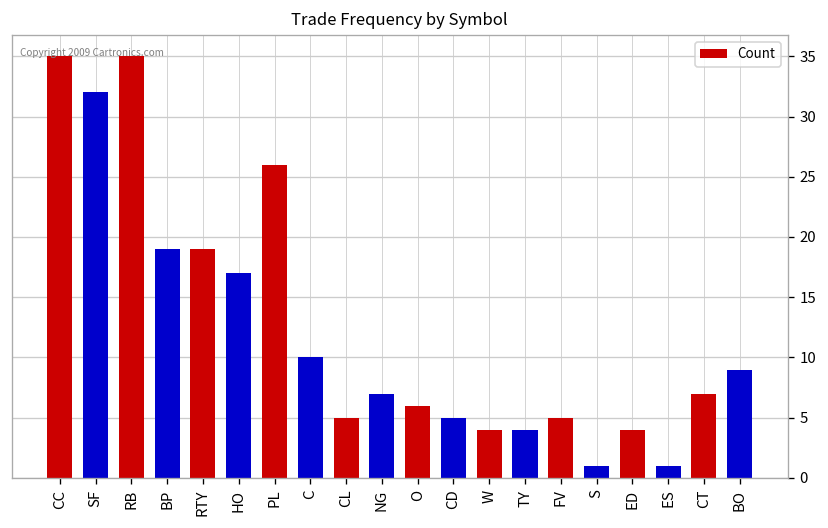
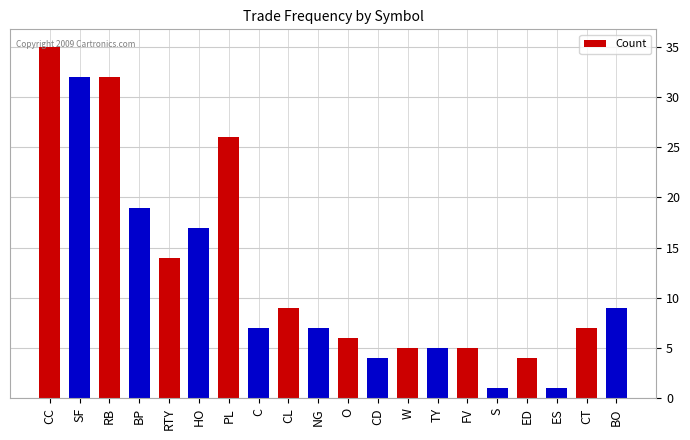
  {
    "SF": 32,
-   "RB": 35,
+   "RB": 32,
    "BP": 19,
-   "RTY": 19,
+   "RTY": 14,
    "HO": 17,
    "PL": 26,
-   "C": 10,
-   "CL": 5,
+   "C": 7,
+   "CL": 9,
    "NG": 7,
    "O": 6,
-   "CD": 5,
-   "W": 4,
-   "TY": 4,
+   "CD": 4,
+   "W": 5,
+   "TY": 5,
    "FV": 5,
    "S": 1,
    "ED": 4,
    "ES": 1,
    "CT": 7,
    "BO": 9
  }
